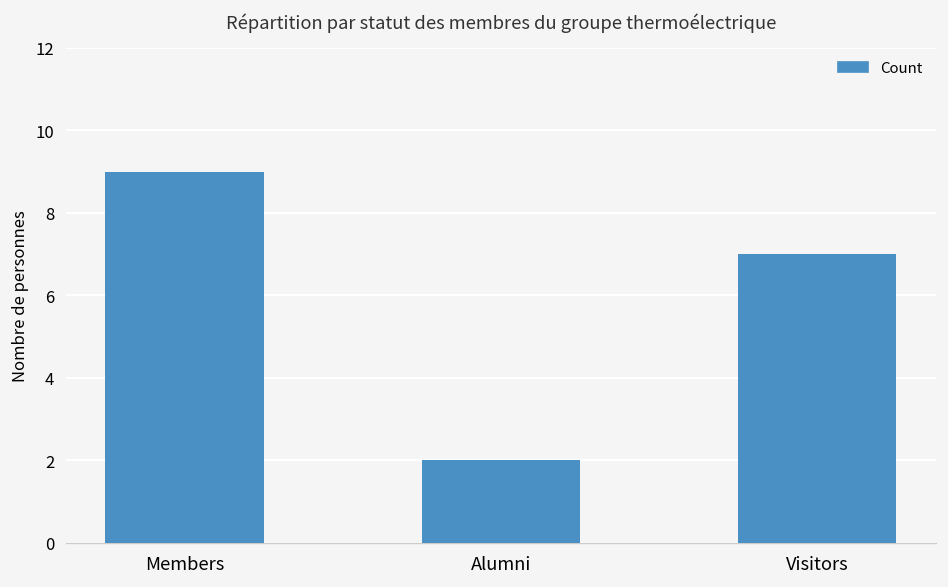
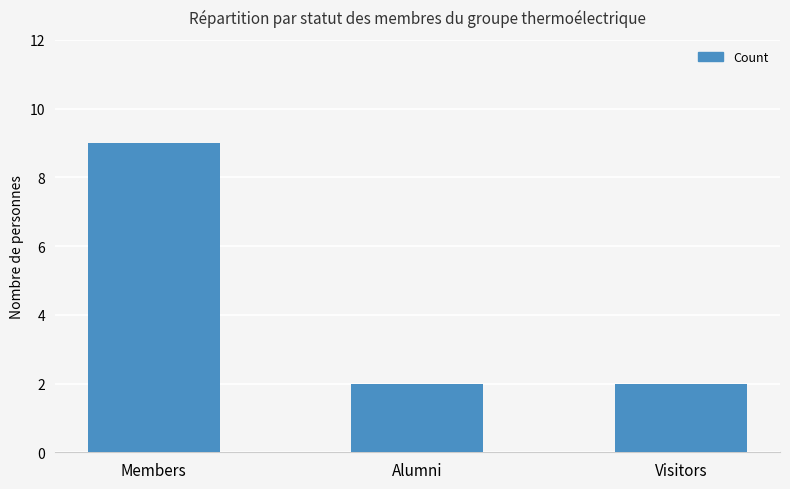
  {
    "Members": 9,
    "Alumni": 2,
-   "Visitors": 7
+   "Visitors": 2
  }
